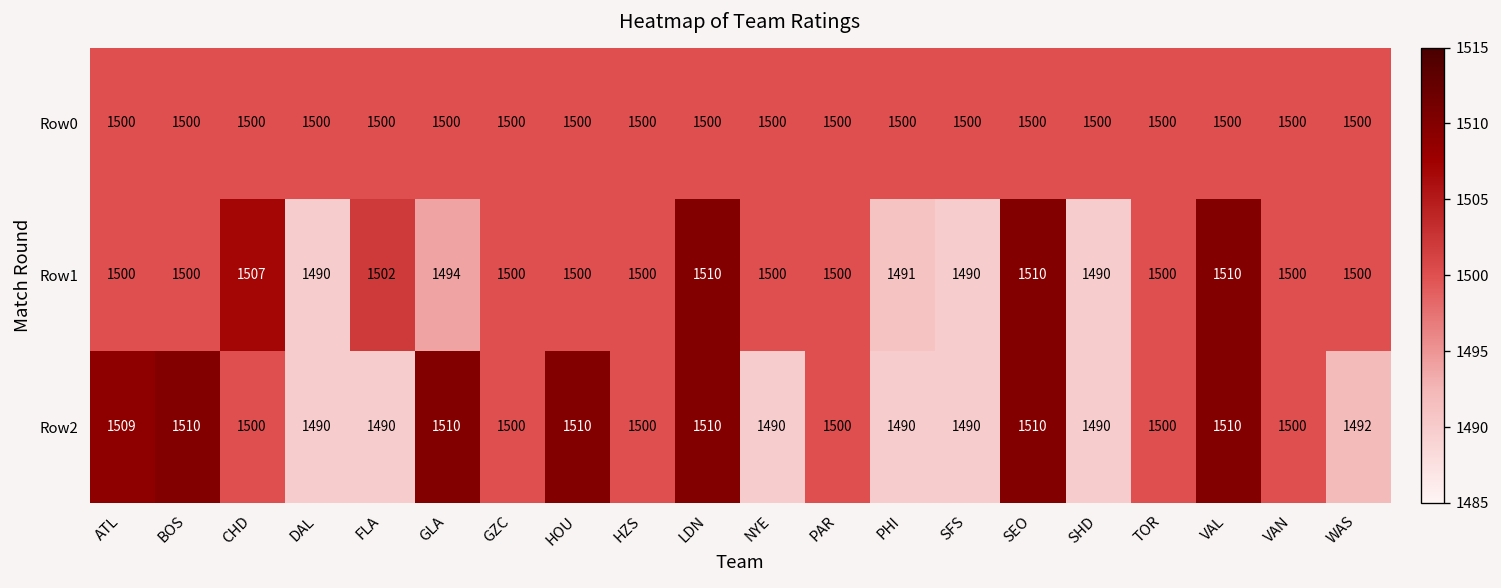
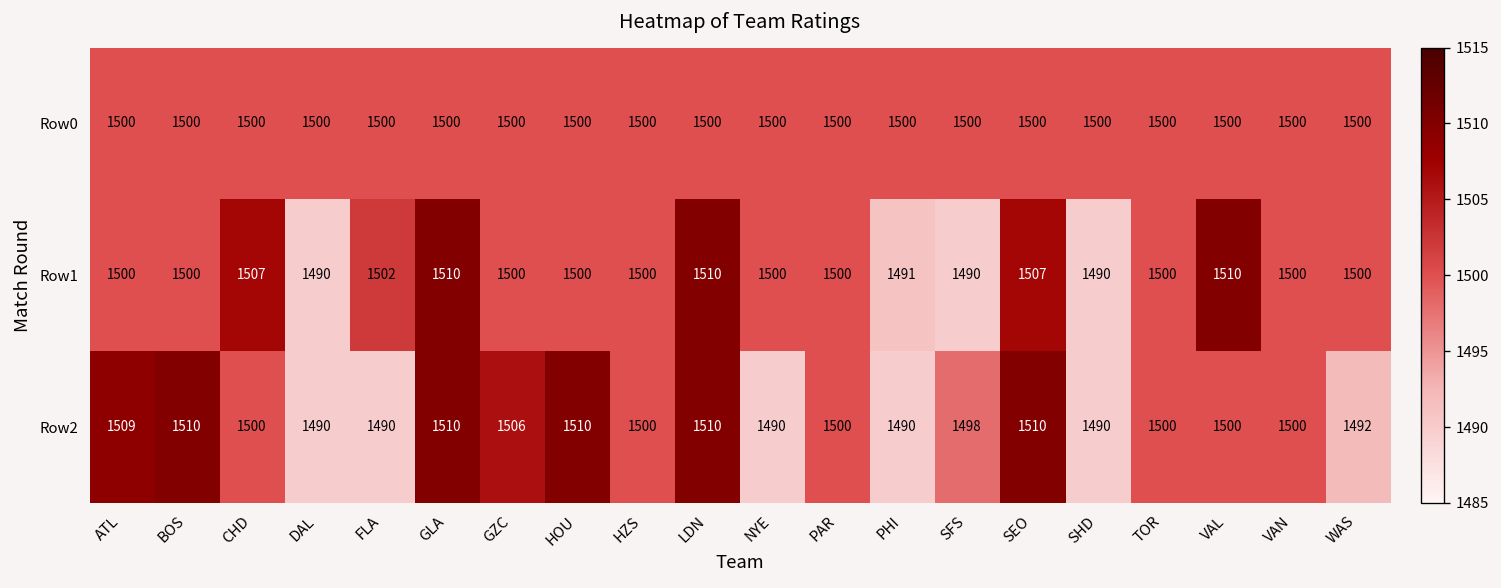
  {
    "Row0": {
      "ATL": 1500,
      "BOS": 1500,
      "CHD": 1500,
      "DAL": 1500,
      "FLA": 1500,
      "GLA": 1500,
      "GZC": 1500,
      "HOU": 1500,
      "HZS": 1500,
      "LDN": 1500,
      "NYE": 1500,
      "PAR": 1500,
      "PHI": 1500,
      "SFS": 1500,
      "SEO": 1500,
      "SHD": 1500,
      "TOR": 1500,
      "VAL": 1500,
      "VAN": 1500,
      "WAS": 1500
    },
    "Row1": {
      "ATL": 1500,
      "BOS": 1500,
      "CHD": 1507,
      "DAL": 1490,
      "FLA": 1502,
-     "GLA": 1494,
+     "GLA": 1510,
      "GZC": 1500,
      "HOU": 1500,
      "HZS": 1500,
      "LDN": 1510,
      "NYE": 1500,
      "PAR": 1500,
      "PHI": 1491,
      "SFS": 1490,
-     "SEO": 1510,
+     "SEO": 1507,
      "SHD": 1490,
      "TOR": 1500,
      "VAL": 1510,
      "VAN": 1500,
      "WAS": 1500
    },
    "Row2": {
      "ATL": 1509,
      "BOS": 1510,
      "CHD": 1500,
      "DAL": 1490,
      "FLA": 1490,
      "GLA": 1510,
-     "GZC": 1500,
+     "GZC": 1506,
      "HOU": 1510,
      "HZS": 1500,
      "LDN": 1510,
      "NYE": 1490,
      "PAR": 1500,
      "PHI": 1490,
-     "SFS": 1490,
+     "SFS": 1498,
      "SEO": 1510,
      "SHD": 1490,
      "TOR": 1500,
-     "VAL": 1510,
+     "VAL": 1500,
      "VAN": 1500,
      "WAS": 1492
    }
  }
